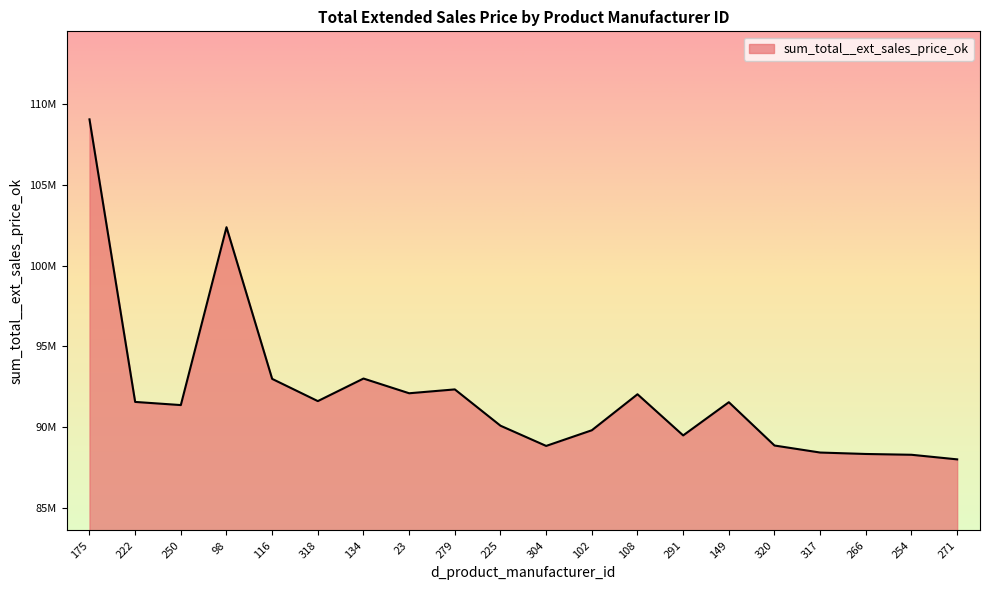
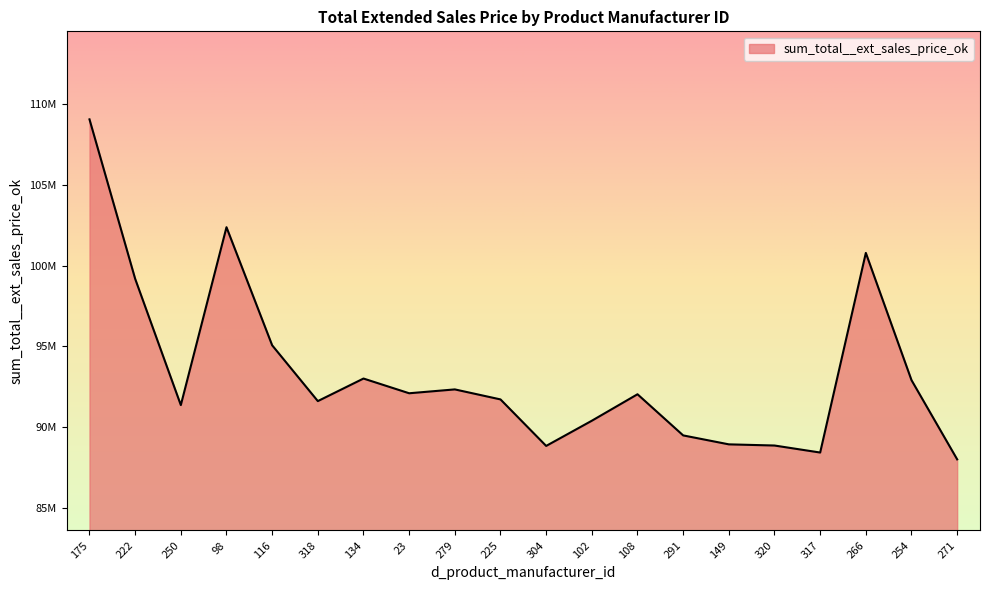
  {
    "175": 109100000,
-   "222": 91600000,
+   "222": 99200000,
    "250": 91400000,
    "98": 102400000,
-   "116": 93000000,
+   "116": 95100000,
    "318": 91600000,
    "134": 93000000,
    "23": 92100000,
    "279": 92300000,
-   "225": 90100000,
+   "225": 91700000,
    "304": 88800000,
-   "102": 89800000,
+   "102": 90400000,
    "108": 92000000,
    "291": 89500000,
-   "149": 91500000,
+   "149": 88900000,
    "320": 88900000,
    "317": 88400000,
-   "266": 88300000,
-   "254": 88300000,
+   "266": 100800000,
+   "254": 92900000,
    "271": 88000000
  }
